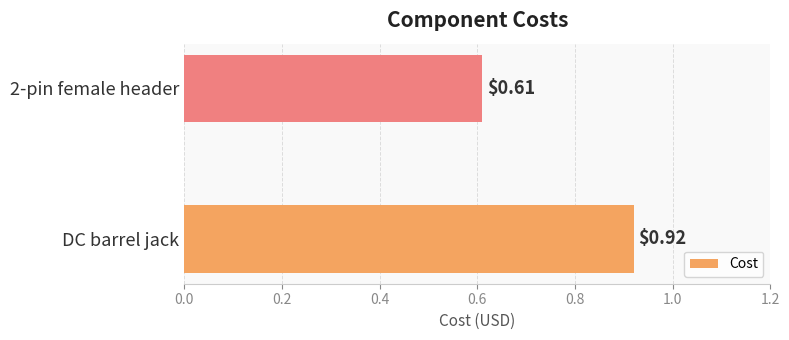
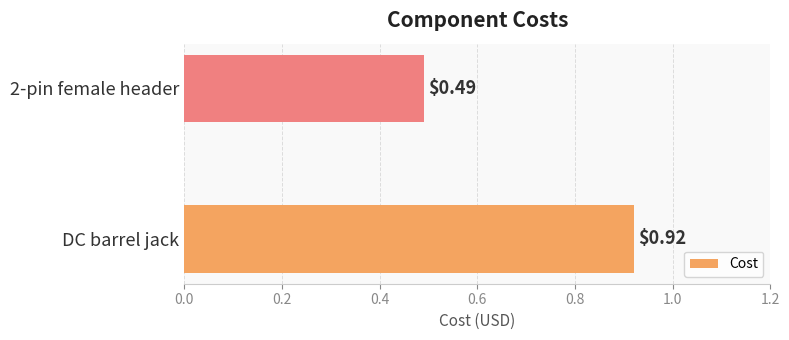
  {
-   "2-pin female header": "$0.61",
+   "2-pin female header": "$0.49",
    "DC barrel jack": "$0.92"
  }
